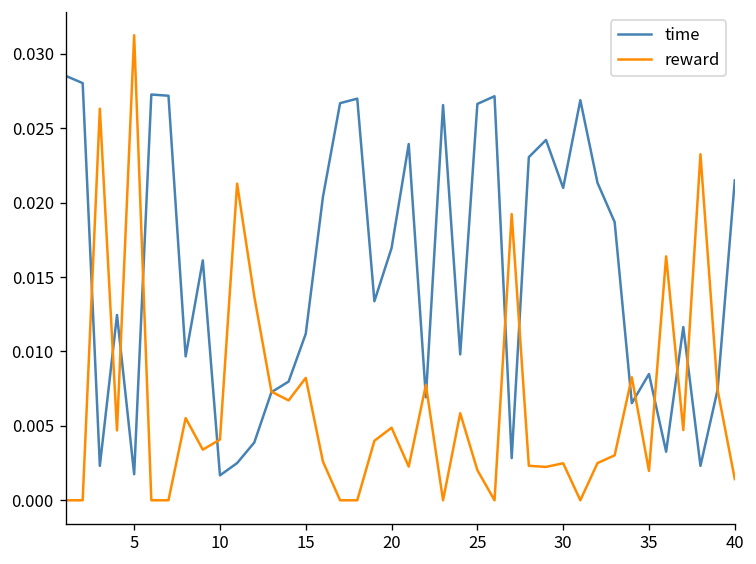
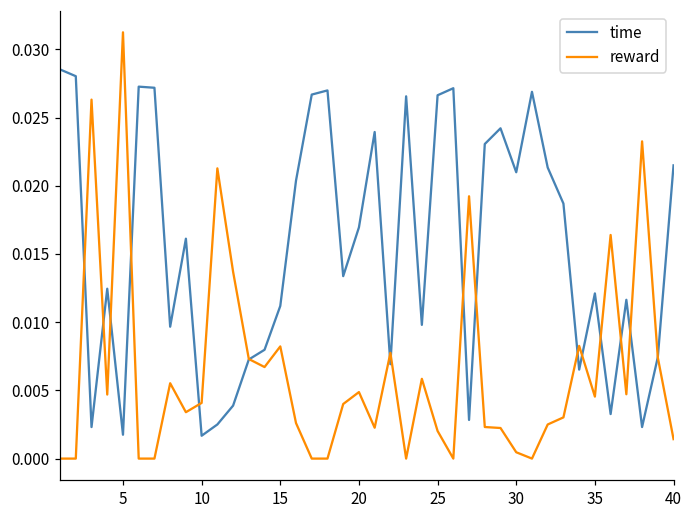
  {
    "time": {
      "5": 0.0017,
      "10": 0.0017,
      "15": 0.0112,
      "20": 0.0170,
      "25": 0.0266,
      "30": 0.0210,
-     "35": 0.0085,
+     "35": 0.0121,
      "40": 0.0215
    },
    "reward": {
      "5": 0.0313,
      "10": 0.0041,
      "15": 0.0082,
      "20": 0.0049,
      "25": 0.0020,
-     "30": 0.0025,
-     "35": 0.0020,
+     "30": 0.0005,
+     "35": 0.0045,
      "40": 0.0014
    }
  }
